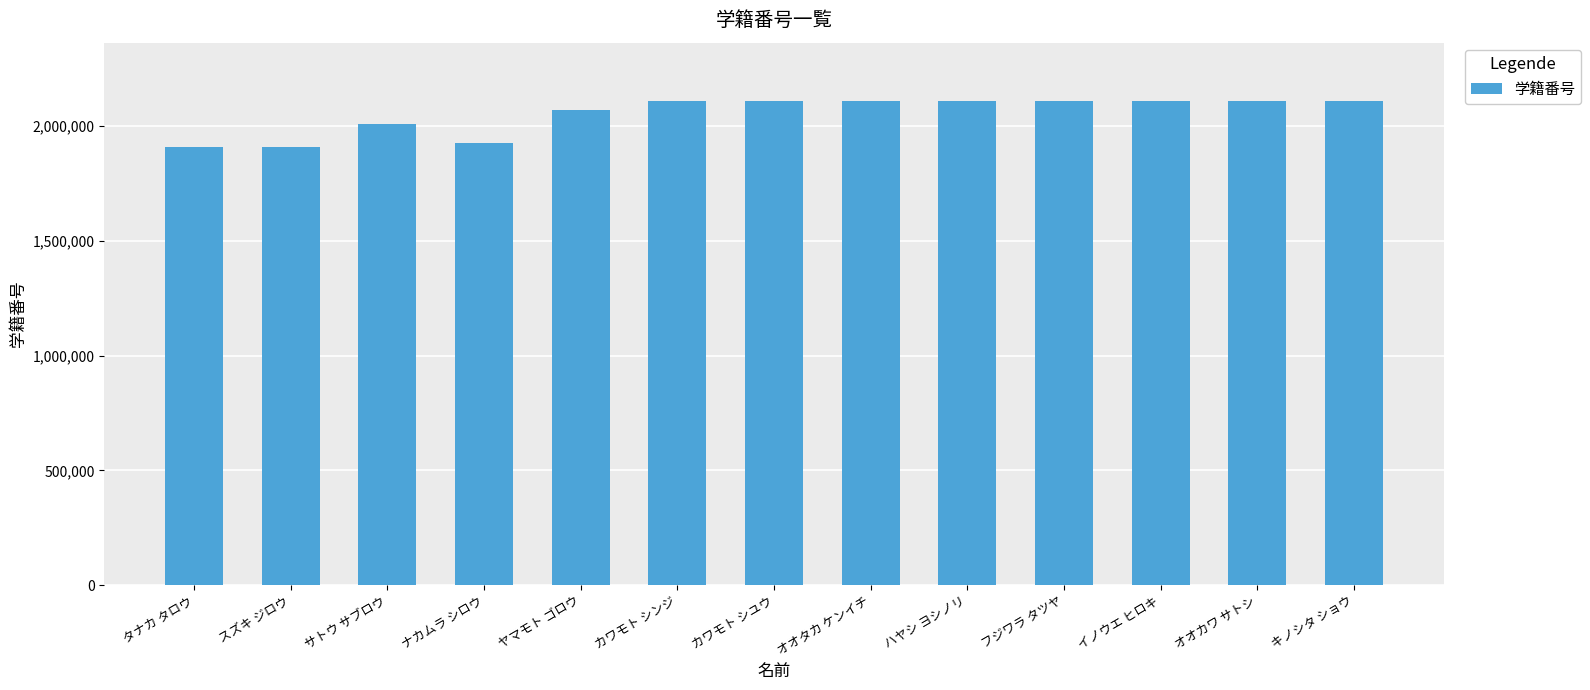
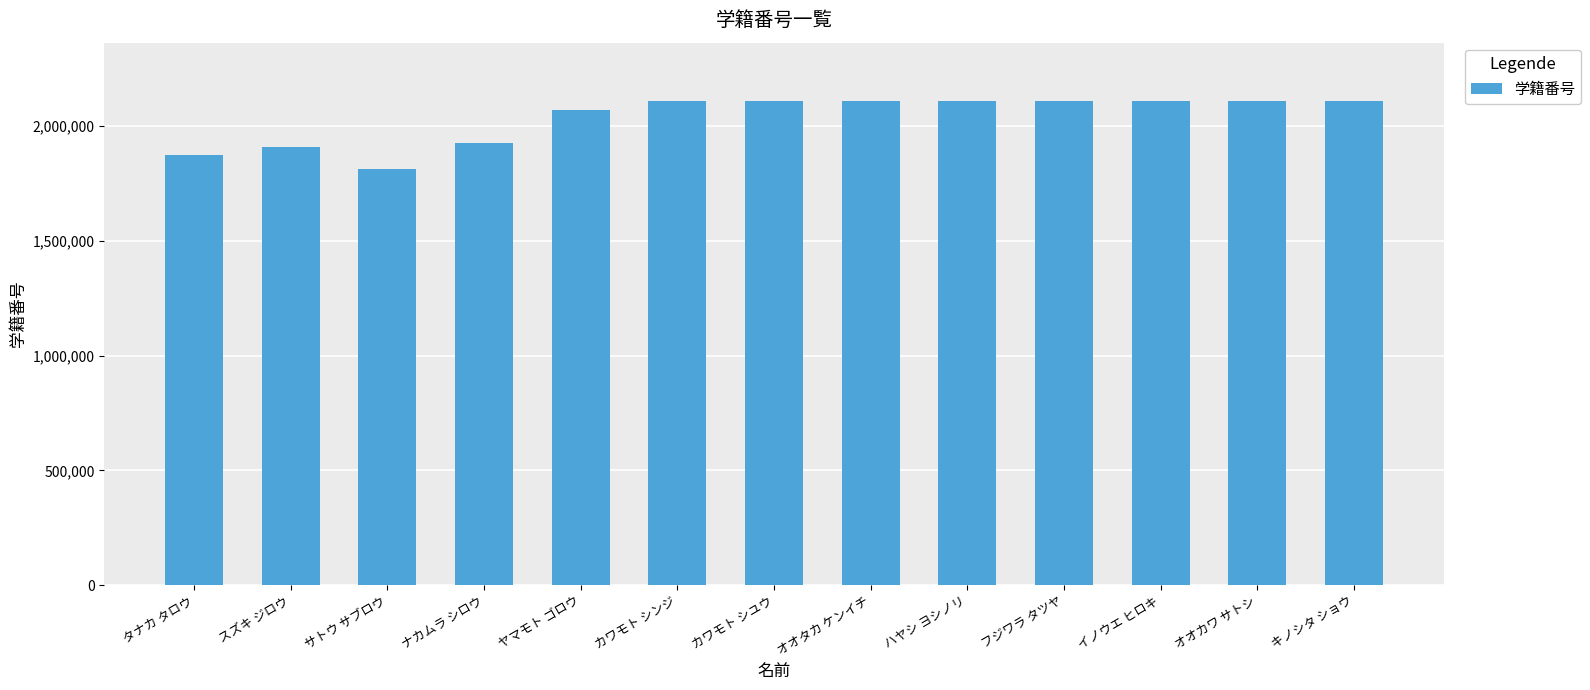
  {
-   "タナカ タロウ": "1,910,000",
+   "タナカ タロウ": "1,870,000",
    "スズキ ジロウ": "1,910,000",
-   "サトウ サブロウ": "2,010,000",
+   "サトウ サブロウ": "1,810,000",
    "ナカムラ シロウ": "1,930,000",
    "ヤマモト ゴロウ": "2,070,000",
    "カワモト シンジ": "2,110,000",
    "カワモト シユウ": "2,110,000",
    "オオタカ ケンイチ": "2,110,000",
    "ハヤシ ヨシノリ": "2,110,000",
    "フジワラ タツヤ": "2,110,000",
    "イノウエ ヒロキ": "2,110,000",
    "オオカワ サトシ": "2,110,000",
    "キノシタ ショウ": "2,110,000"
  }
